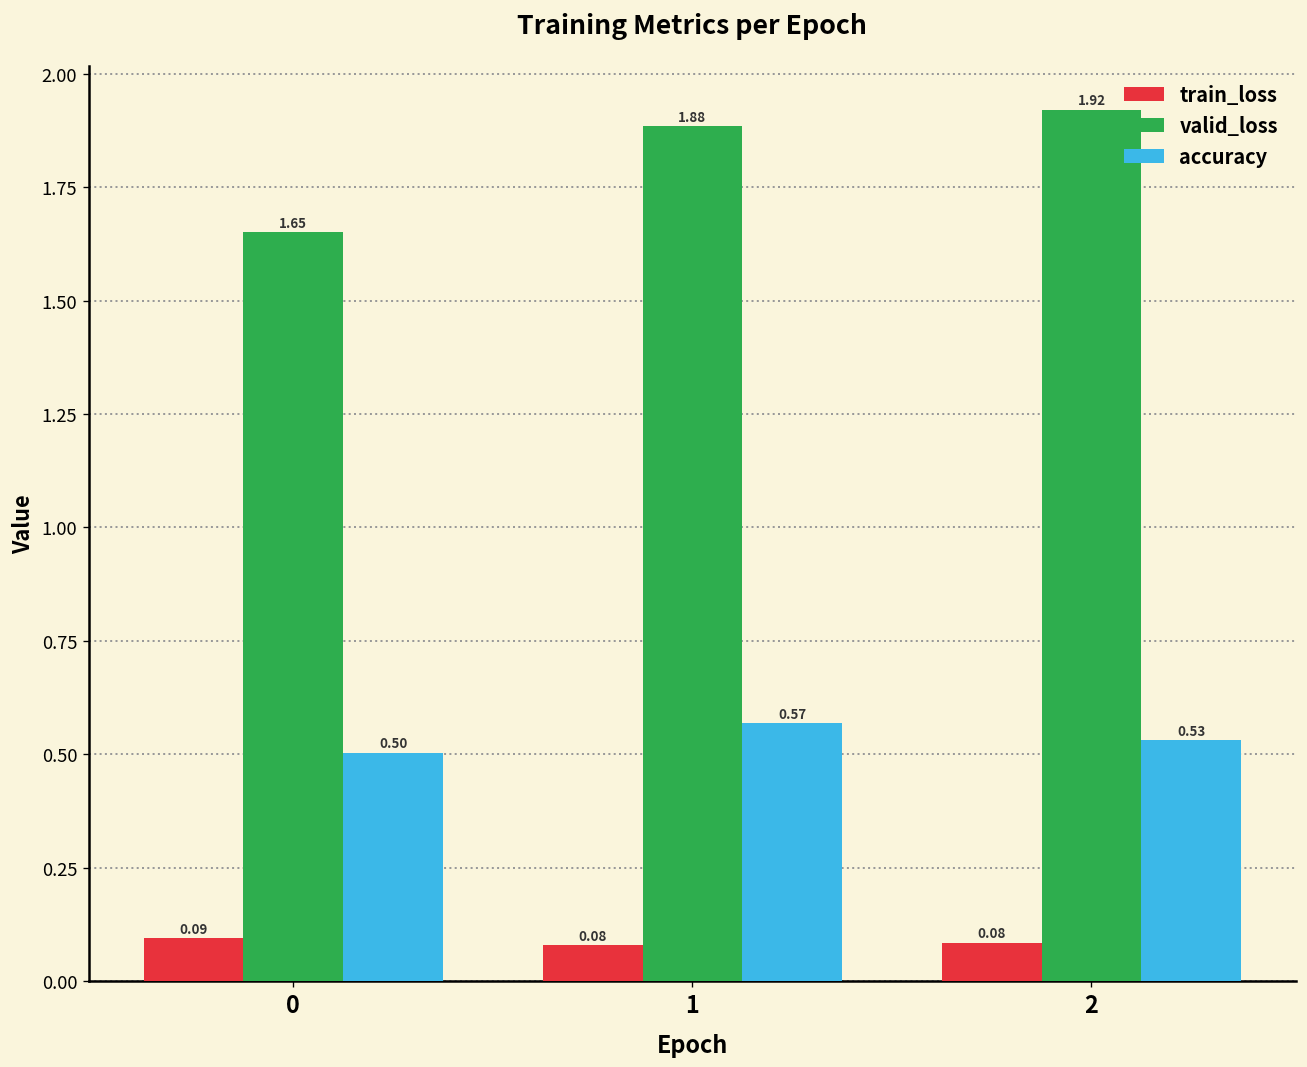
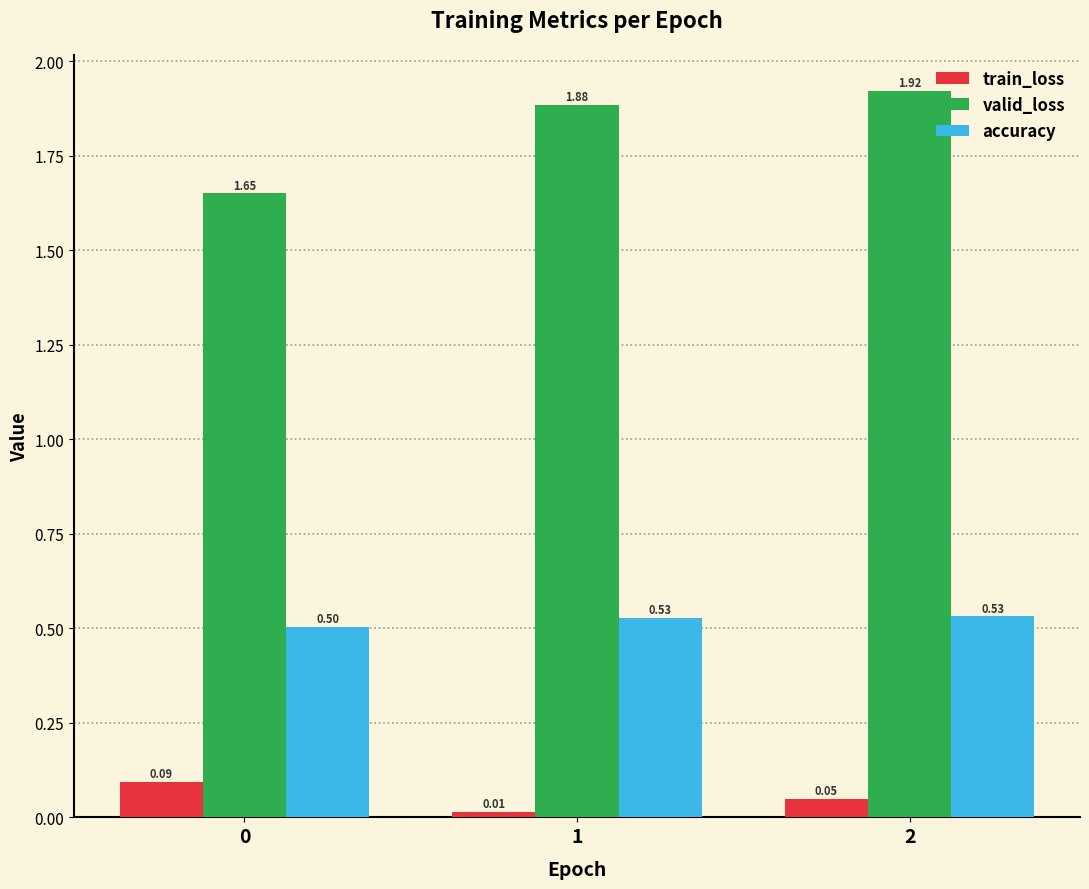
  {
    "train_loss": {
      "0": 0.09,
-     "1": 0.08,
-     "2": 0.08
+     "1": 0.01,
+     "2": 0.05
    },
    "valid_loss": {
      "0": 1.65,
      "1": 1.88,
      "2": 1.92
    },
    "accuracy": {
      "0": 0.50,
-     "1": 0.57,
+     "1": 0.53,
      "2": 0.53
    }
  }
